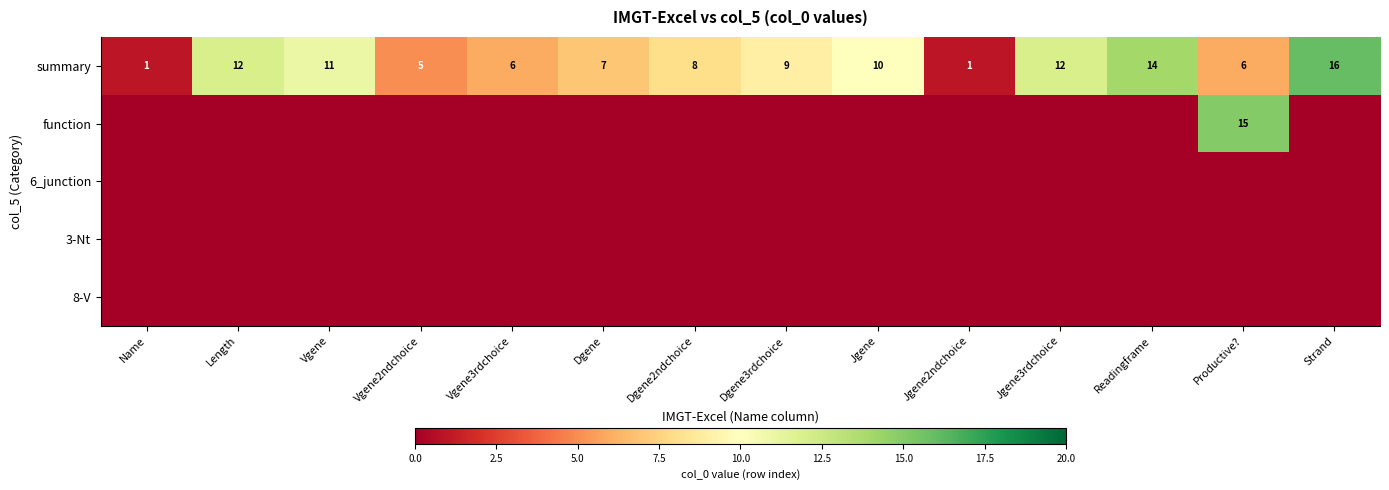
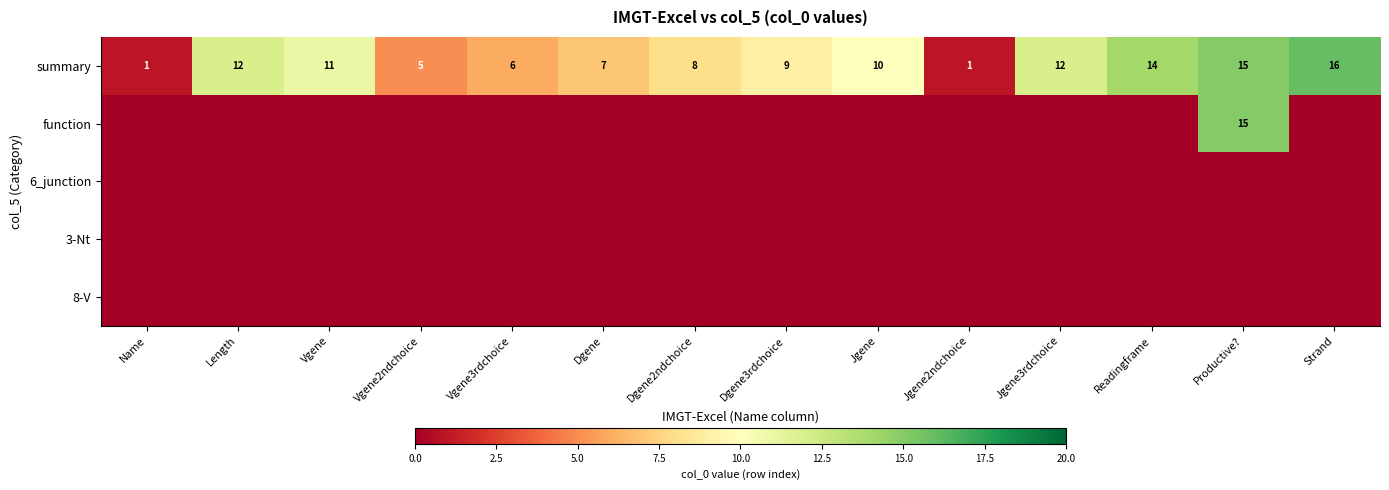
  {
    "summary": {
      "Name": 1,
      "Length": 12,
      "Vgene": 11,
      "Vgene2ndchoice": 5,
      "Vgene3rdchoice": 6,
      "Dgene": 7,
      "Dgene2ndchoice": 8,
      "Dgene3rdchoice": 9,
      "Jgene": 10,
      "Jgene2ndchoice": 1,
      "Jgene3rdchoice": 12,
      "Readingframe": 14,
-     "Productive?": 6,
+     "Productive?": 15,
      "Strand": 16
    },
    "function": {
      "Productive?": 15
    }
  }
